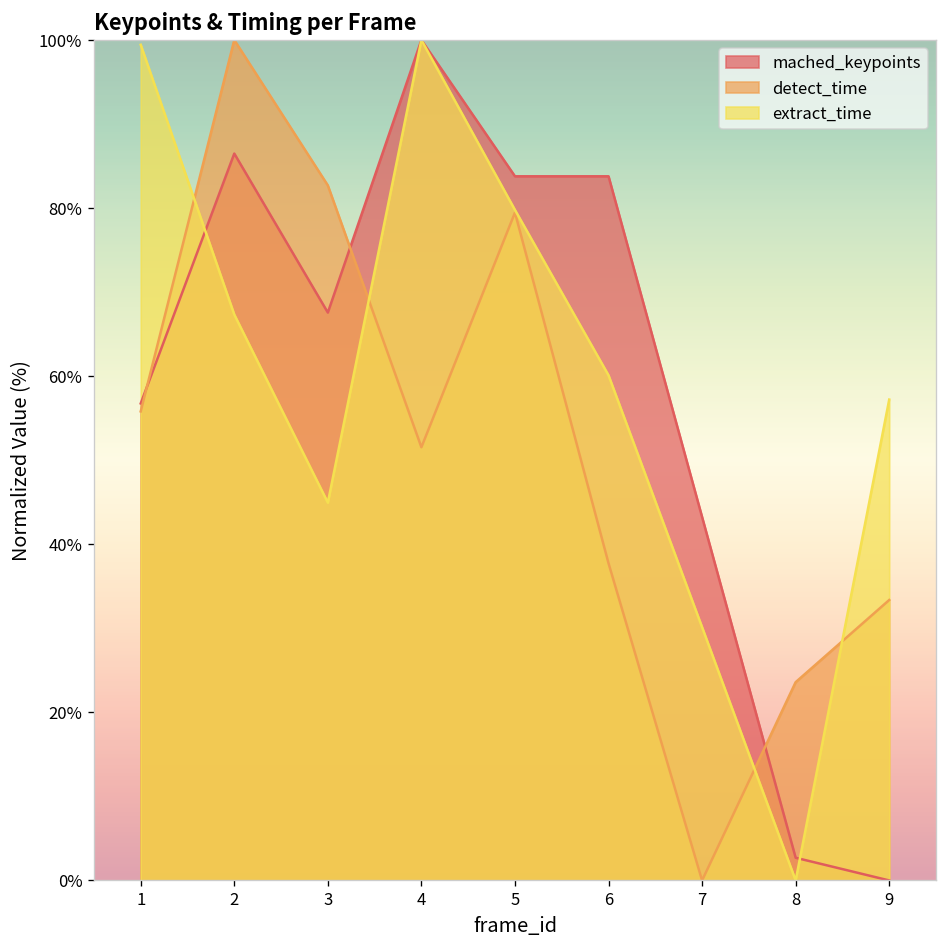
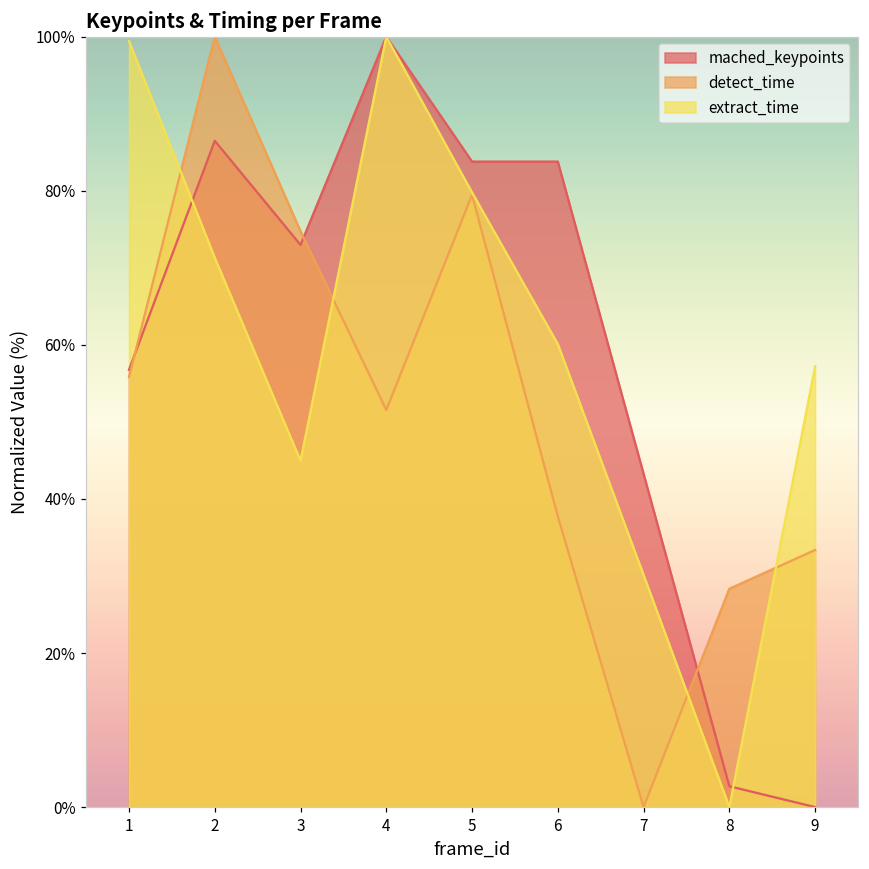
  {
    "mached_keypoints": {
      "1": "57%",
      "2": "86%",
-     "3": "68%",
+     "3": "73%",
      "5": "84%",
      "6": "84%",
      "7": "43%",
      "8": "3%",
      "9": "0%"
    },
    "detect_time": {
      "1": "56%",
      "2": "100%",
-     "3": "83%",
+     "3": "75%",
      "4": "52%",
      "6": "38%",
      "7": "0%",
-     "8": "24%",
+     "8": "28%",
      "9": "33%"
    },
    "extract_time": {
      "1": "99%",
-     "2": "67%",
+     "2": "71%",
      "3": "45%",
      "6": "60%",
      "7": "30%",
      "8": "0%",
      "9": "57%"
    }
  }
